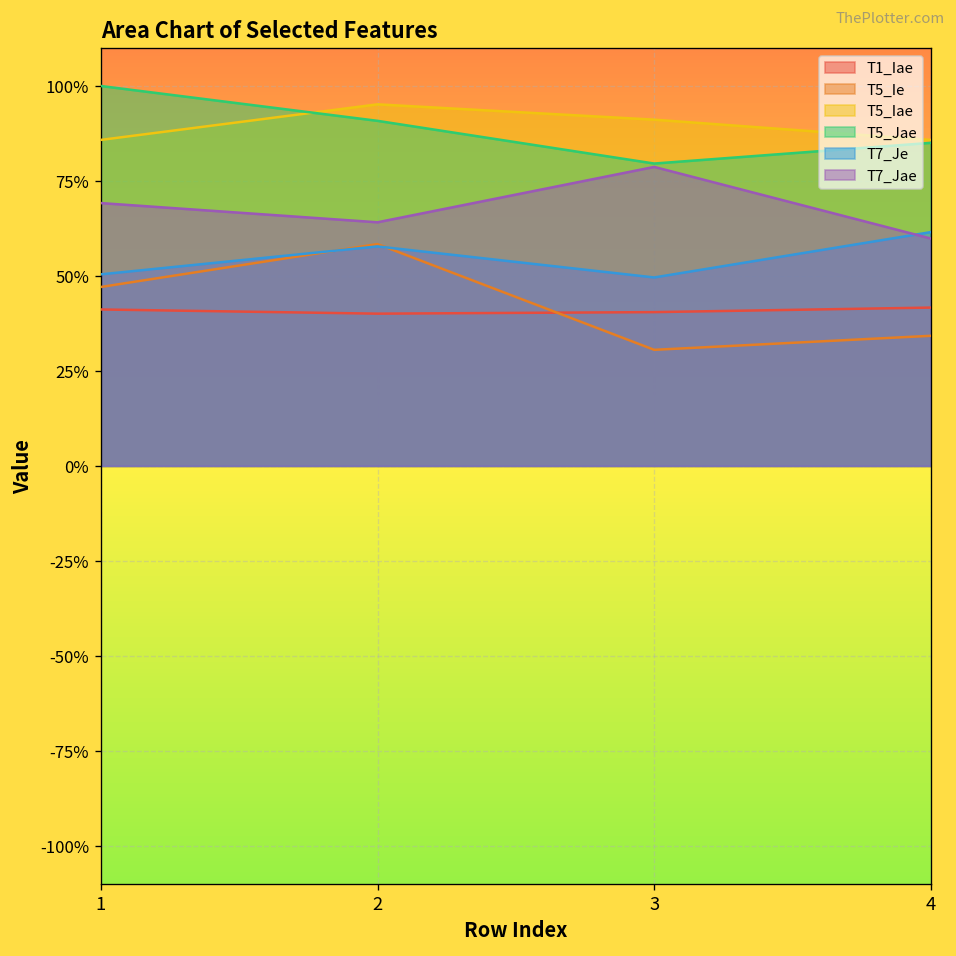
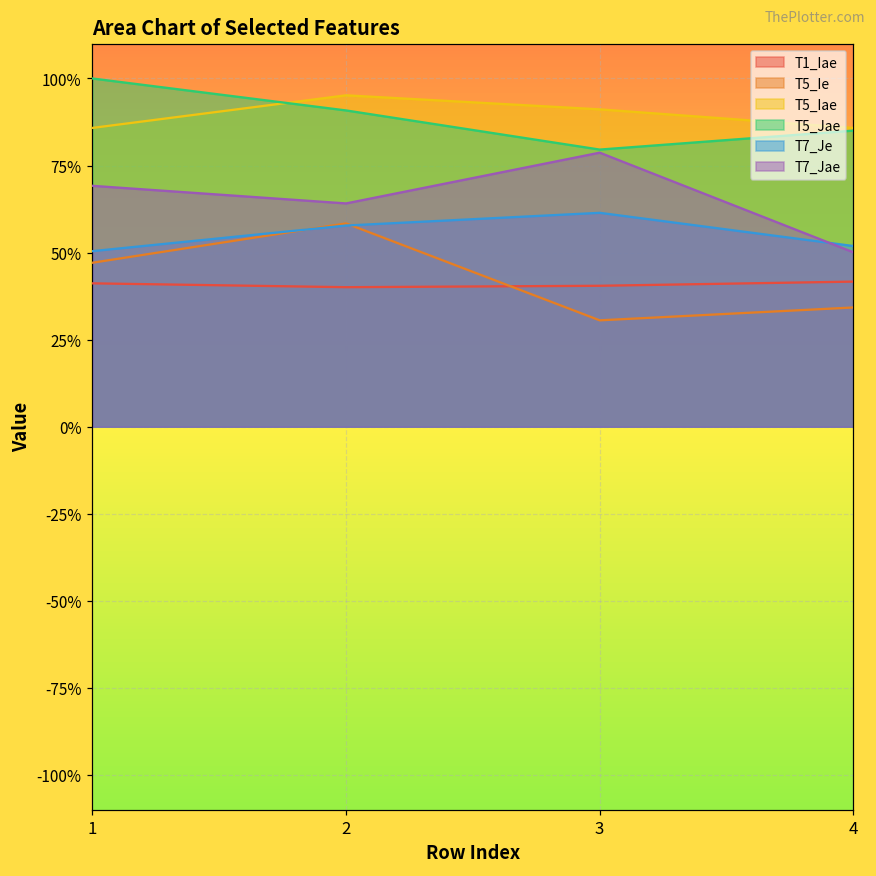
  {
    "T5_Jae": {
      "1": "100%",
      "2": "91%",
      "3": "80%"
    },
    "T7_Je": {
      "1": "50%",
-     "3": "50%",
-     "4": "62%"
+     "3": "61%",
+     "4": "52%"
    },
    "T7_Jae": {
      "1": "69%",
      "2": "64%",
      "3": "79%",
-     "4": "60%"
+     "4": "50%"
    }
  }
